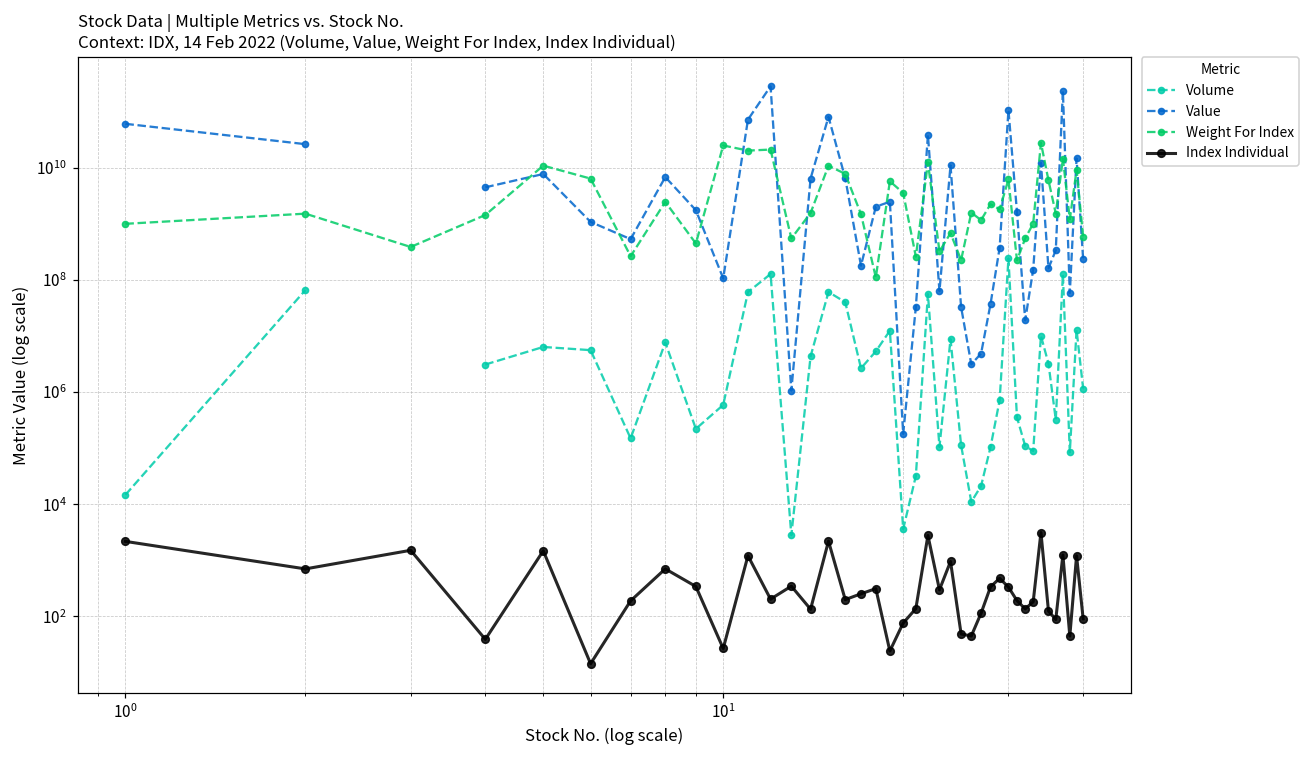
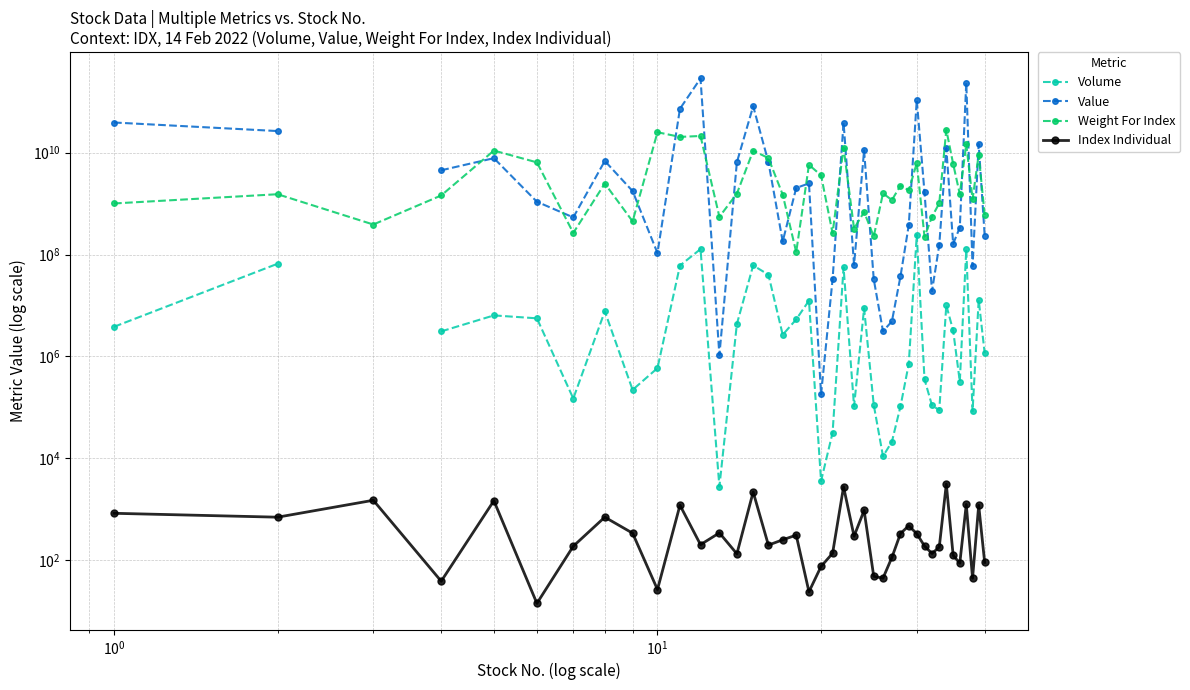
  {
    "Volume": {
-     "10^0": 15000,
+     "10^0": 4000000,
      "10^1": 600000
    },
    "Value": {
-     "10^0": 60000000000,
+     "10^0": 40000000000,
      "10^1": 110000000
    },
    "Weight For Index": {
      "10^0": 1000000000,
      "10^1": 30000000000
    },
    "Index Individual": {
-     "10^0": 2200,
+     "10^0": 800,
      "10^1": 30
    }
  }
